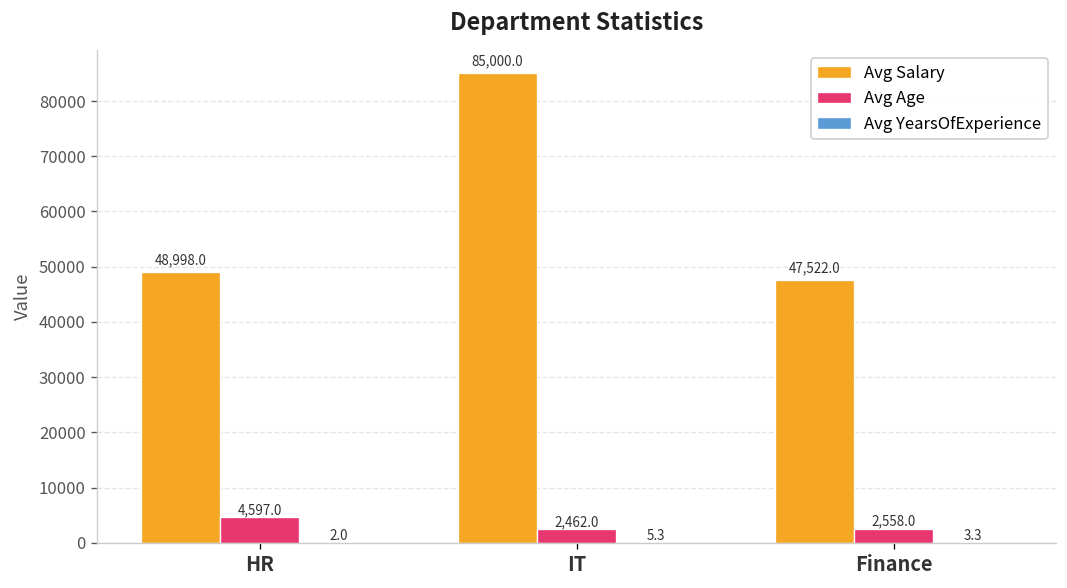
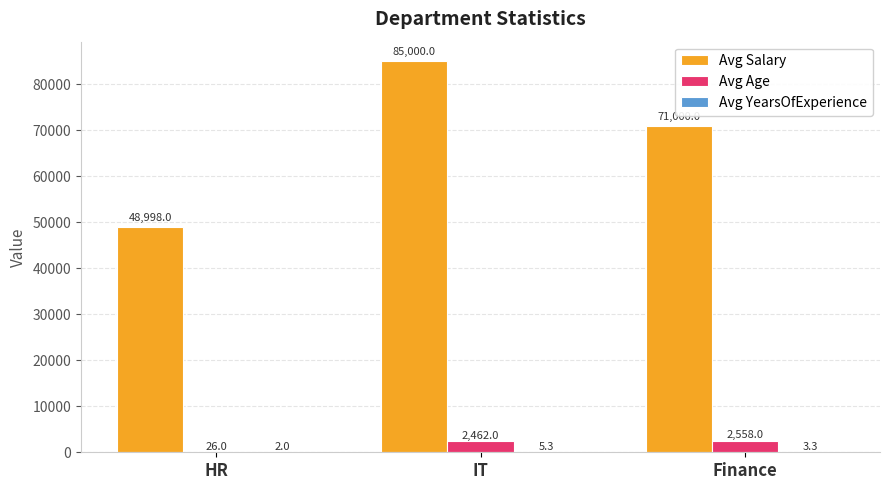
  {
    "Avg Salary": {
-     "Finance": "48000"
+     "Finance": "71000"
    },
    "Avg Age": {
-     "HR": "4,597.0",
+     "HR": "26.0",
      "IT": "2,462.0",
      "Finance": "2,558.0"
    },
    "Avg YearsOfExperience": {
      "HR": "2.0",
      "IT": "5.3",
      "Finance": "3.3"
    }
  }
